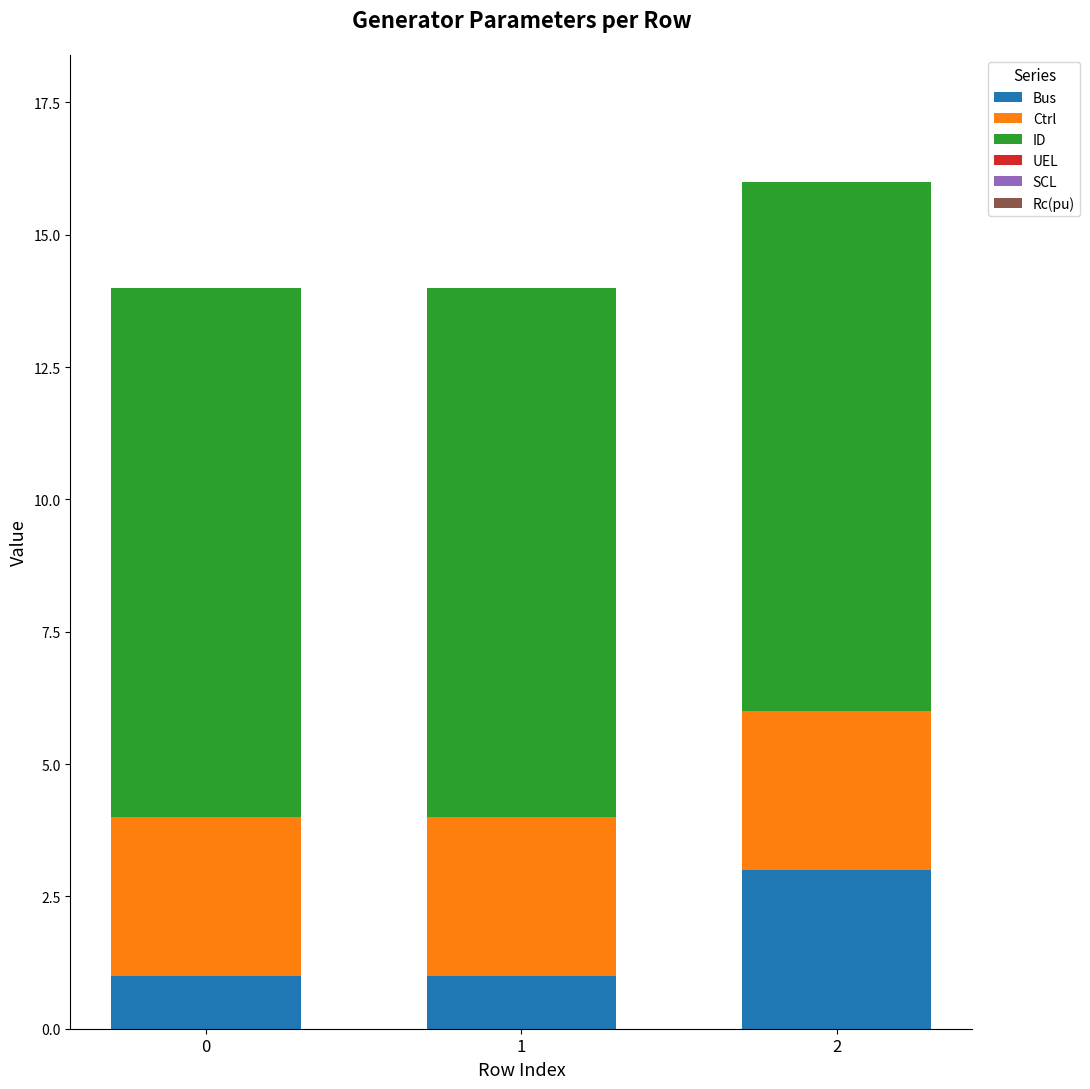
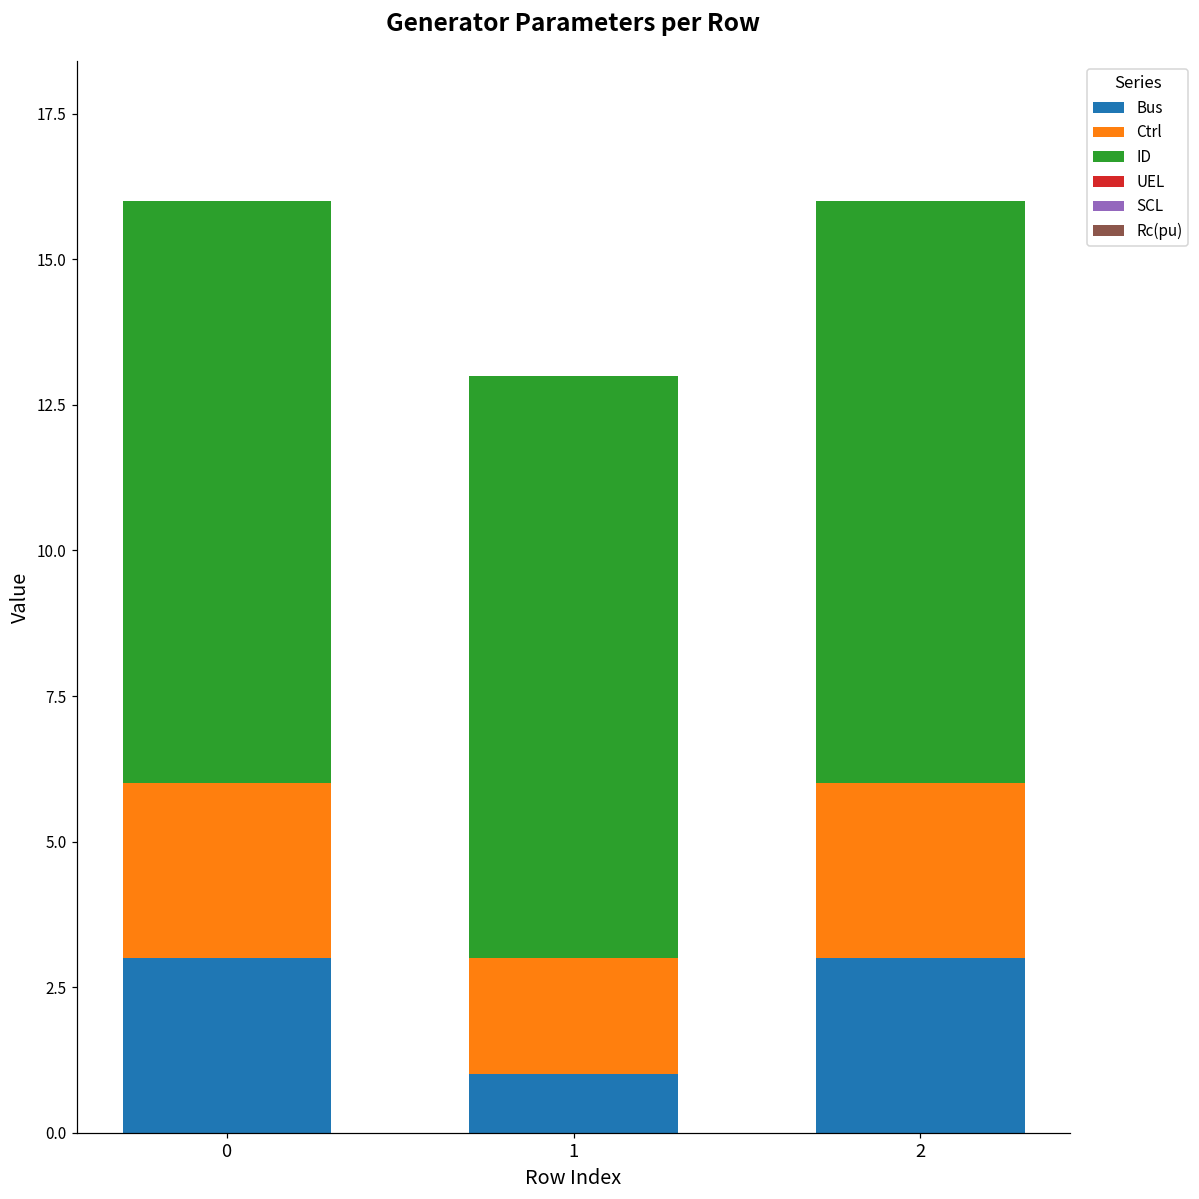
  {
    "Bus": {
-     "0": 1,
+     "0": 3,
      "1": 1,
      "2": 3
    },
    "Ctrl": {
      "0": 3,
-     "1": 3,
+     "1": 2,
      "2": 3
    }
  }
